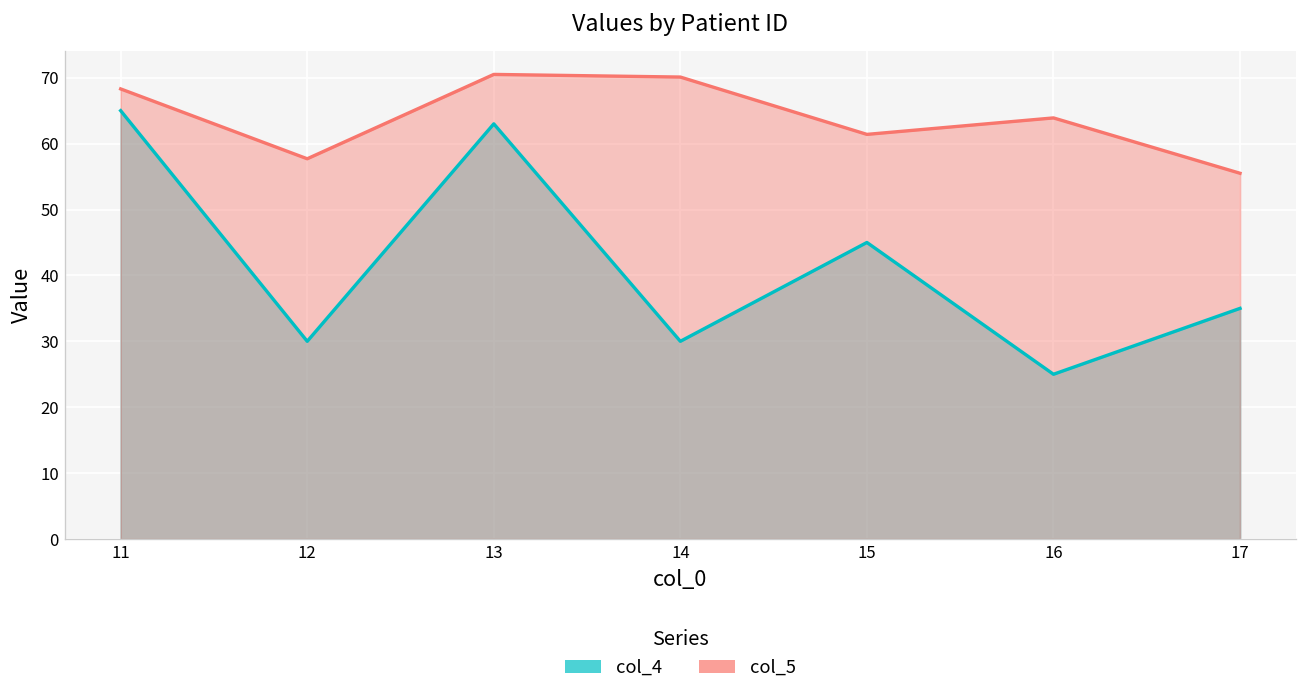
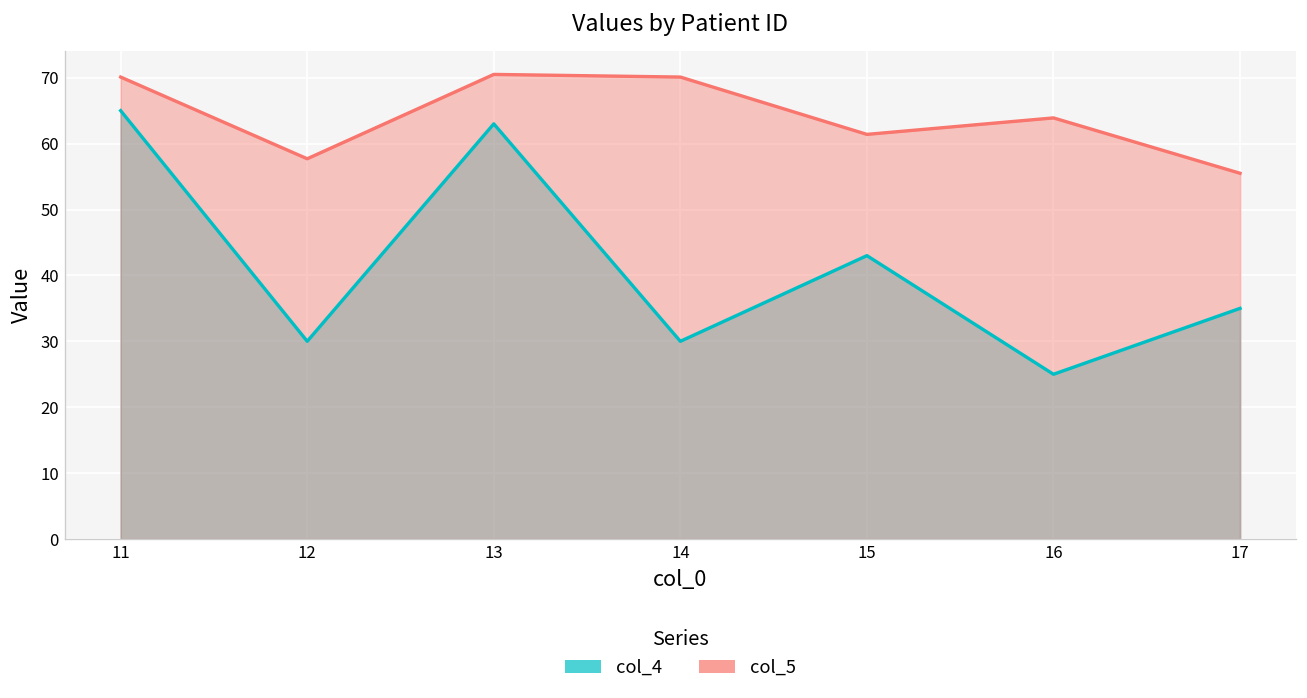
  {
    "col_4": {
      "11": 65,
      "12": 30,
      "13": 63,
      "14": 30,
-     "15": 45,
+     "15": 43,
      "16": 25,
      "17": 35
    },
    "col_5": {
-     "11": 68,
+     "11": 70,
      "12": 58,
      "13": 71,
      "14": 70,
      "15": 61,
      "16": 64,
      "17": 56
    }
  }
